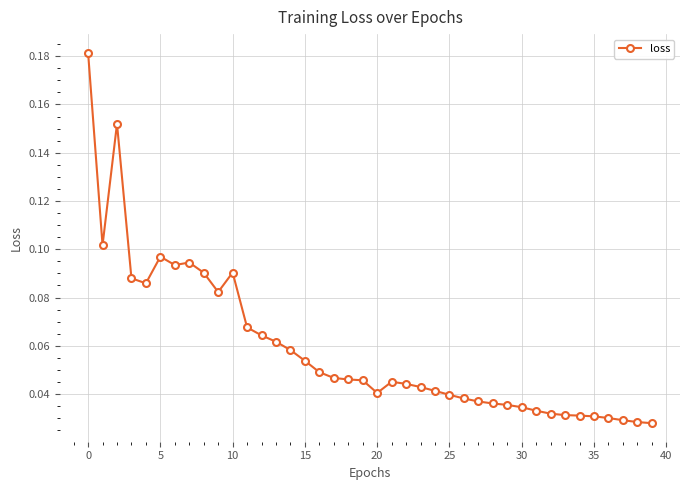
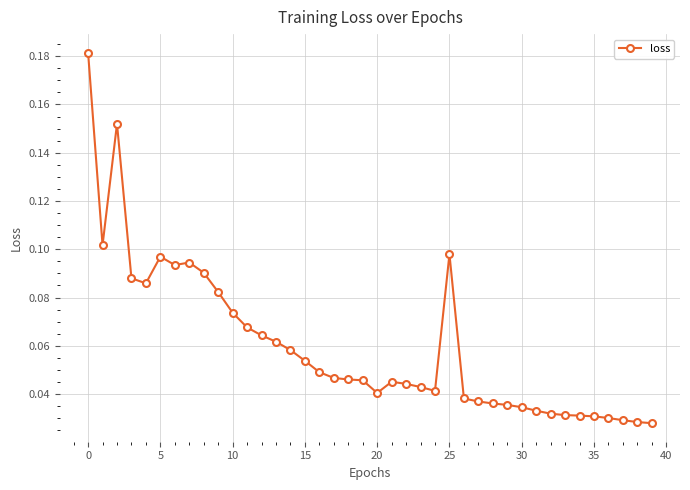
  {
    "0": 0.181,
    "5": 0.097,
-   "10": 0.090,
+   "10": 0.074,
    "15": 0.054,
    "20": 0.040,
-   "25": 0.040,
+   "25": 0.098,
    "30": 0.035,
    "35": 0.031
  }
